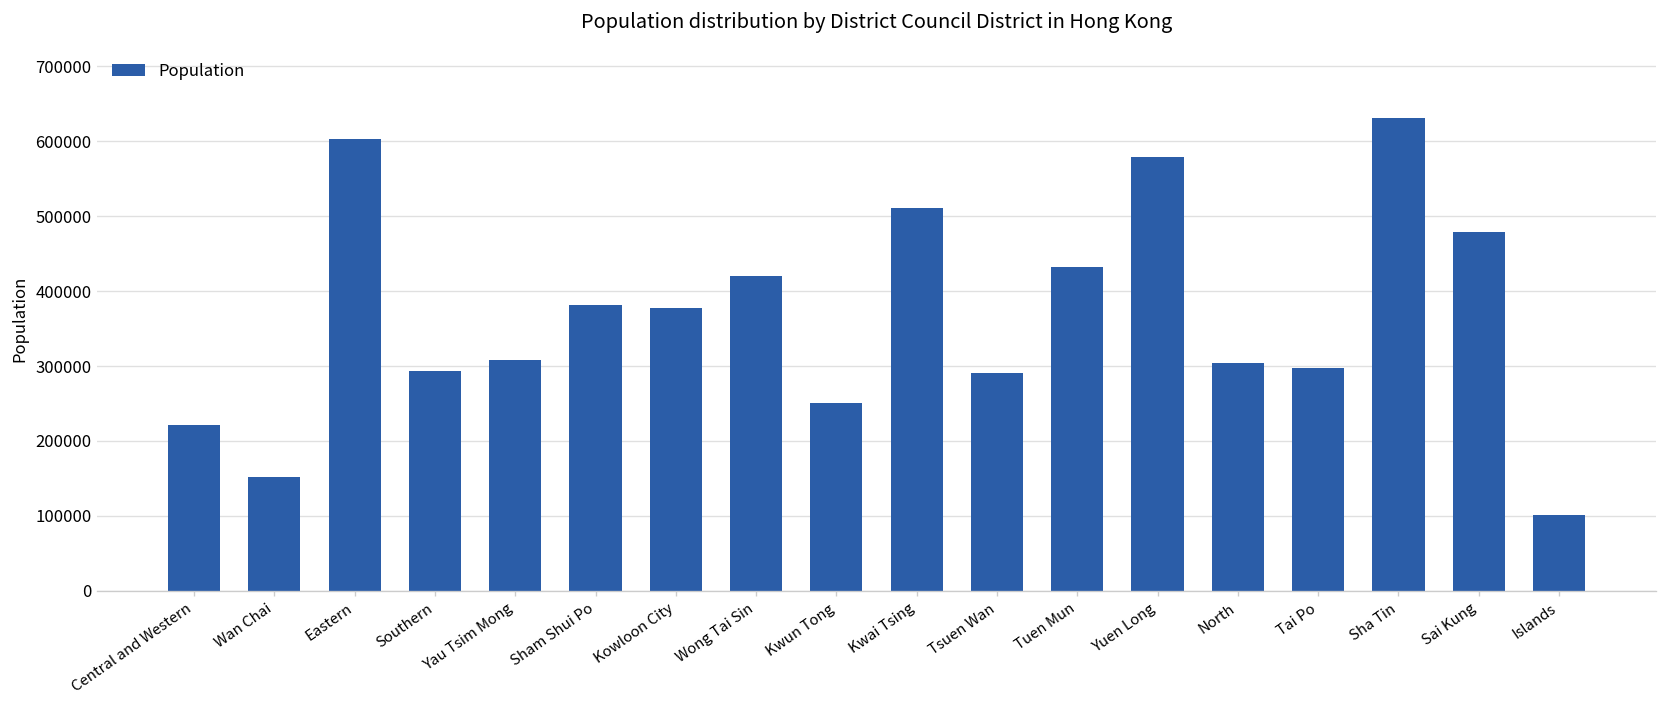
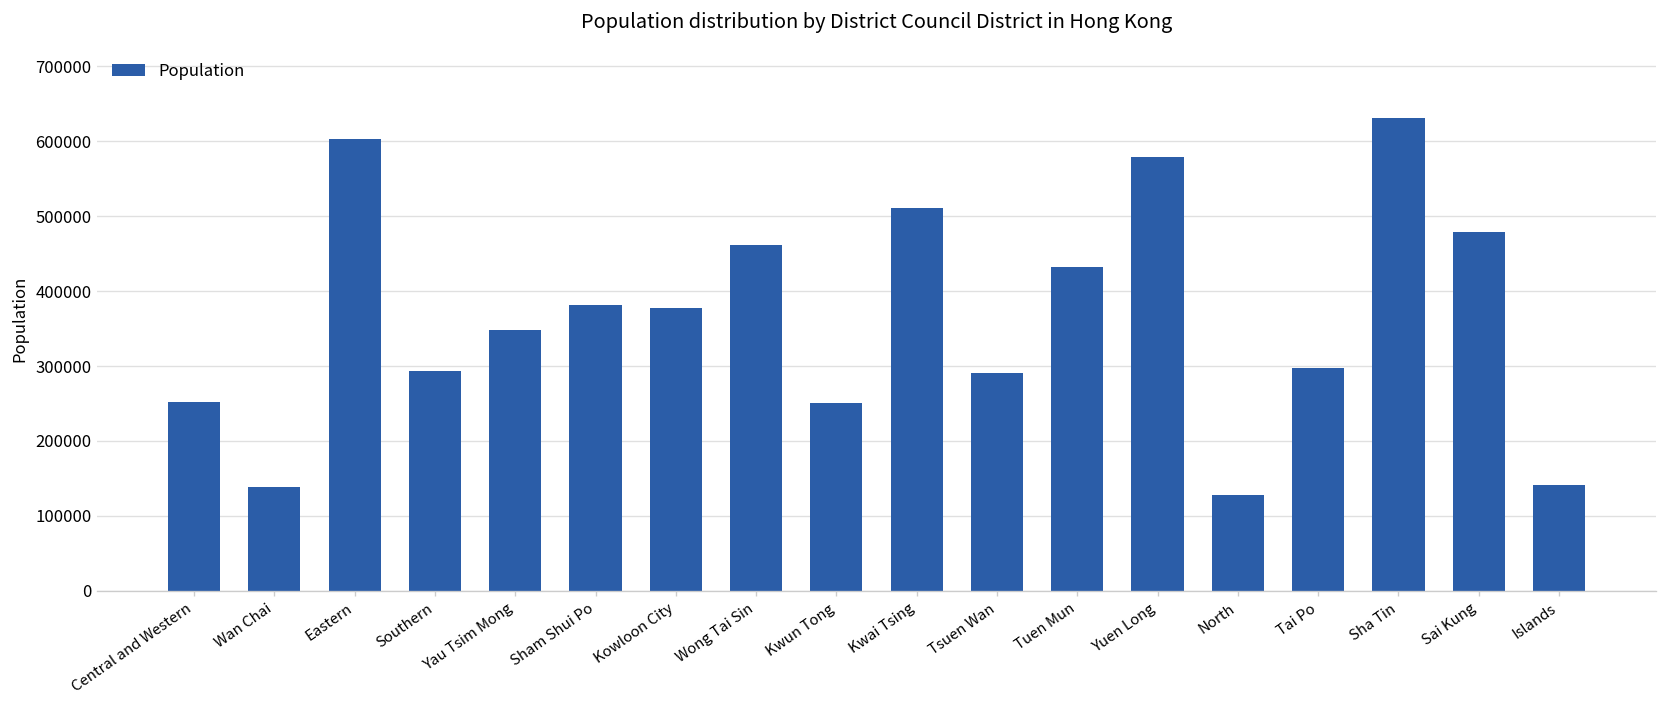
  {
-   "Central and Western": 220000,
-   "Wan Chai": 150000,
+   "Central and Western": 250000,
+   "Wan Chai": 140000,
    "Eastern": 600000,
    "Southern": 290000,
-   "Yau Tsim Mong": 310000,
+   "Yau Tsim Mong": 350000,
    "Sham Shui Po": 380000,
    "Kowloon City": 380000,
-   "Wong Tai Sin": 420000,
+   "Wong Tai Sin": 460000,
    "Kwun Tong": 250000,
    "Kwai Tsing": 510000,
    "Tsuen Wan": 290000,
    "Tuen Mun": 430000,
    "Yuen Long": 580000,
-   "North": 300000,
+   "North": 130000,
    "Tai Po": 300000,
    "Sha Tin": 630000,
    "Sai Kung": 480000,
-   "Islands": 100000
+   "Islands": 140000
  }
